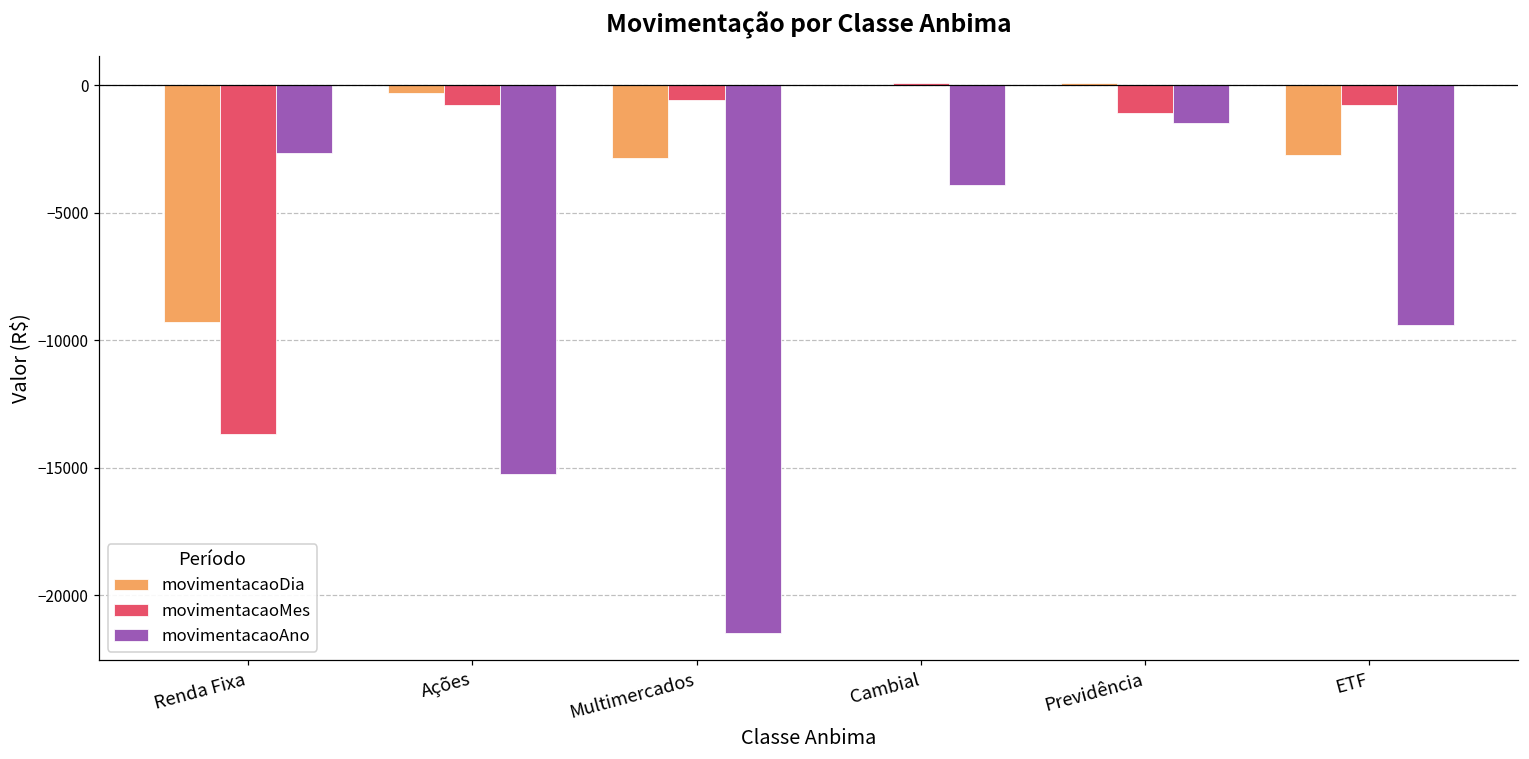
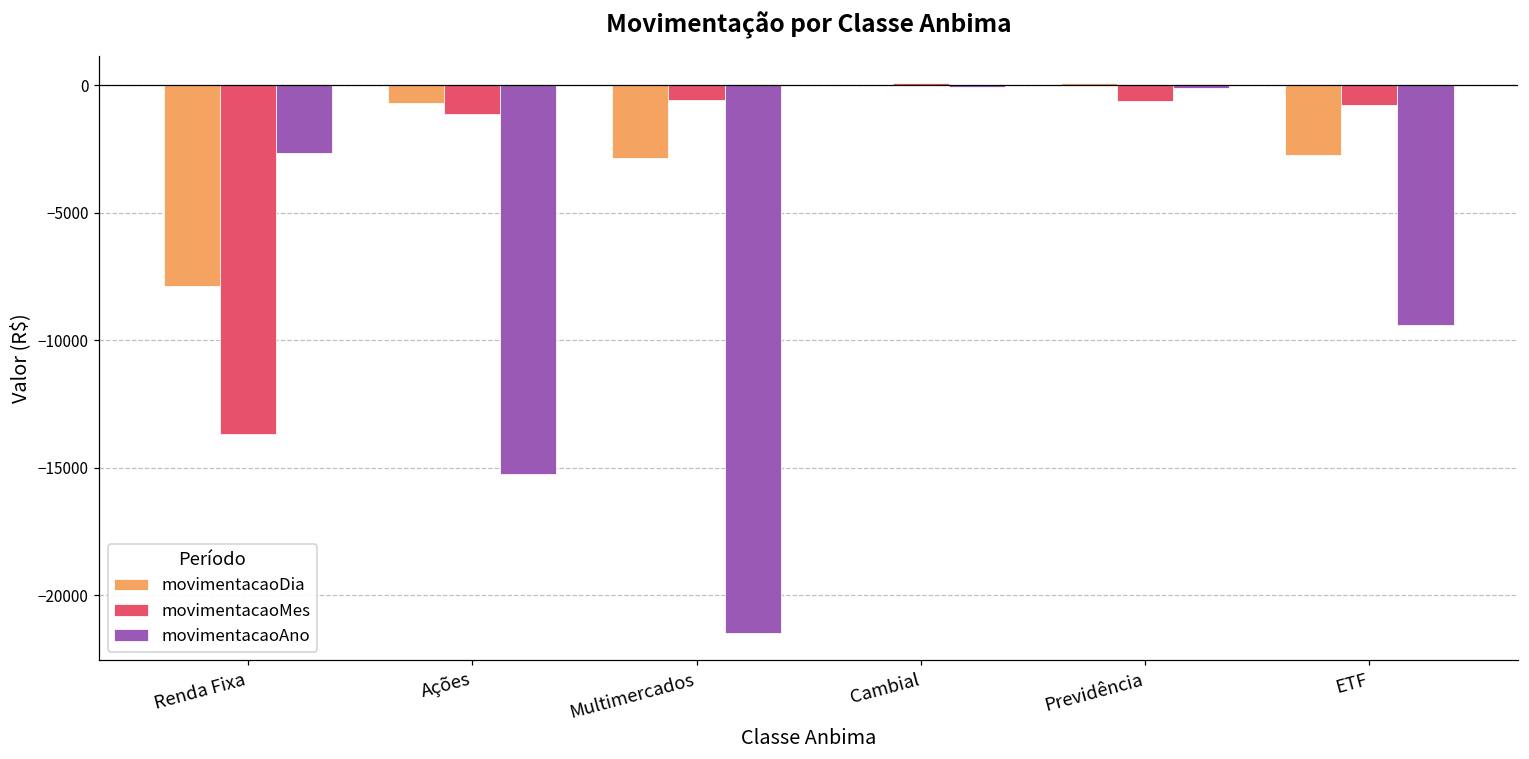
  {
    "movimentacaoDia": {
-     "Renda Fixa": -9300,
-     "Ações": -300,
+     "Renda Fixa": -7900,
+     "Ações": -700,
      "Multimercados": -2900,
      "ETF": -2700
    },
    "movimentacaoMes": {
      "Renda Fixa": -13700,
-     "Ações": -800,
+     "Ações": -1100,
      "Multimercados": -600,
-     "Previdência": -1100,
+     "Previdência": -600,
      "ETF": -800
    },
    "movimentacaoAno": {
      "Renda Fixa": -2600,
      "Ações": -15300,
      "Multimercados": -21500,
-     "Cambial": -3900,
-     "Previdência": -1500,
+     "Cambial": -100,
+     "Previdência": -100,
      "ETF": -9400
    }
  }
